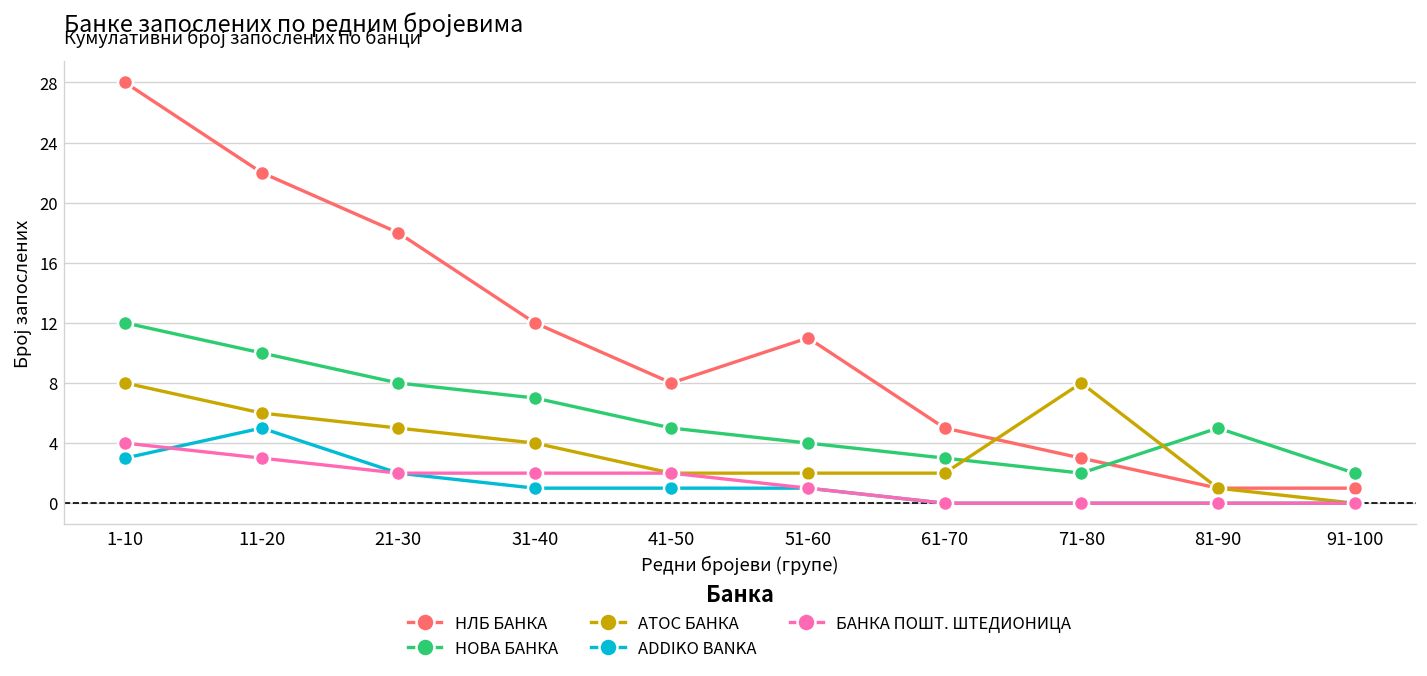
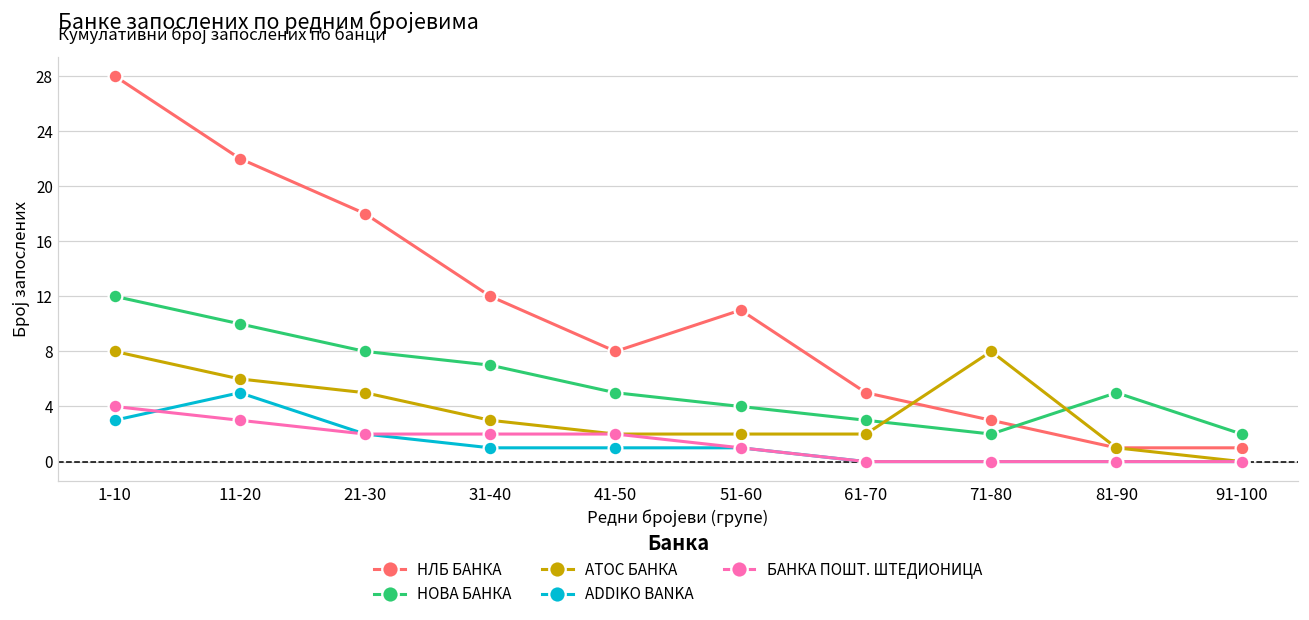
  {
    "НЛБ БАНКА": {
      "1-10": 28,
      "11-20": 22,
      "21-30": 18,
      "31-40": 12,
      "41-50": 8,
      "51-60": 11,
      "61-70": 5,
      "71-80": 3,
      "91-100": 1
    },
    "НОВА БАНКА": {
      "1-10": 12,
      "11-20": 10,
      "21-30": 8,
      "31-40": 7,
      "41-50": 5,
      "51-60": 4,
      "61-70": 3,
      "71-80": 2,
      "81-90": 5,
      "91-100": 2
    },
    "АТОС БАНКА": {
      "1-10": 8,
      "11-20": 6,
      "21-30": 5,
-     "31-40": 4,
+     "31-40": 3,
      "51-60": 2,
      "61-70": 2,
      "71-80": 8
    },
    "ADDIKO BANKA": {
      "1-10": 3,
      "11-20": 5,
      "31-40": 1,
      "41-50": 1
    },
    "БАНКА ПОШТ. ШТЕДИОНИЦА": {
      "1-10": 4,
      "11-20": 3,
      "31-40": 2
    }
  }
